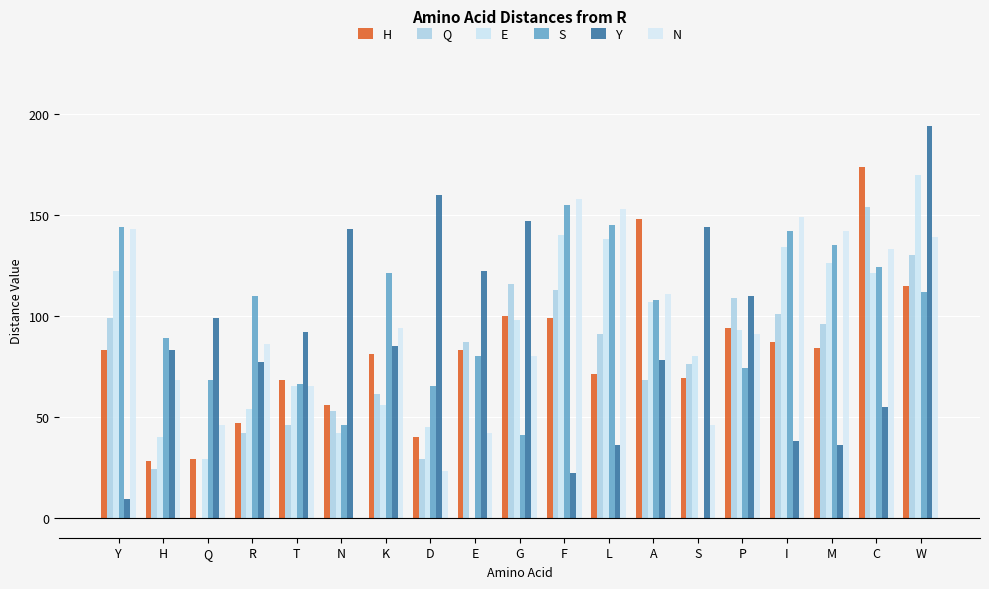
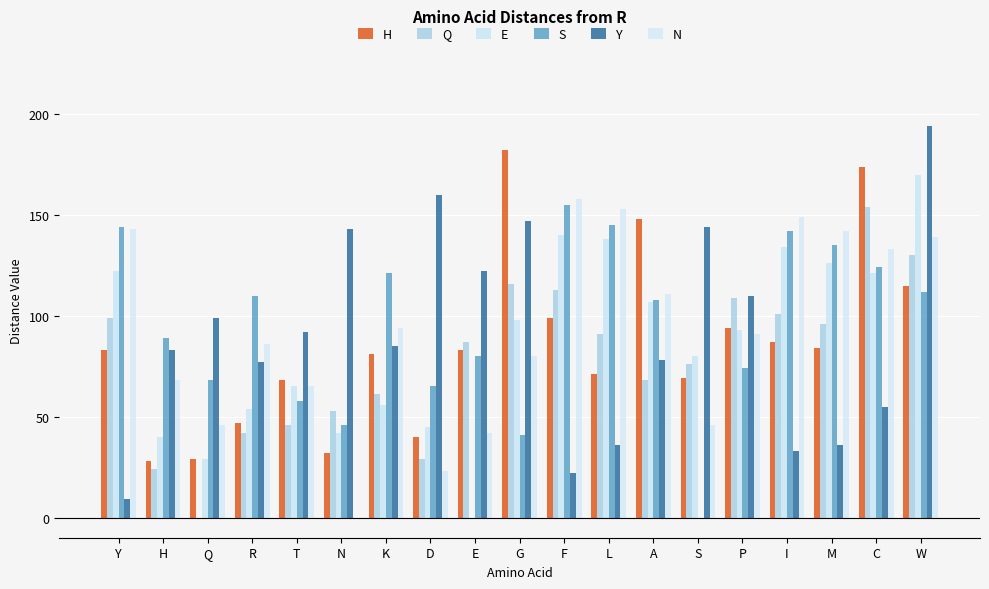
  {
    "H": {
      "Y": 83,
      "H": 28,
      "Q": 29,
      "R": 47,
      "T": 68,
-     "N": 56,
+     "N": 32,
      "K": 81,
      "D": 40,
      "E": 83,
-     "G": 100,
+     "G": 182,
      "F": 99,
      "L": 71,
      "A": 148,
      "S": 69,
      "P": 94,
      "I": 87,
      "M": 84,
      "C": 174,
      "W": 115
    },
    "S": {
      "Y": 144,
      "H": 89,
      "Q": 68,
      "R": 110,
-     "T": 66,
+     "T": 58,
      "N": 46,
      "K": 121,
      "D": 65,
      "E": 80,
      "G": 41,
      "F": 155,
      "L": 145,
      "A": 108,
      "S": 0,
      "P": 74,
      "I": 142,
      "M": 135,
      "C": 124,
      "W": 112
    },
    "Y": {
      "Y": 9,
      "H": 83,
      "Q": 99,
      "R": 77,
      "T": 92,
      "N": 143,
      "K": 85,
      "D": 160,
      "E": 122,
      "G": 147,
      "F": 22,
      "L": 36,
      "A": 78,
      "S": 144,
      "P": 110,
-     "I": 38,
+     "I": 33,
      "M": 36,
      "C": 55,
      "W": 194
    }
  }
